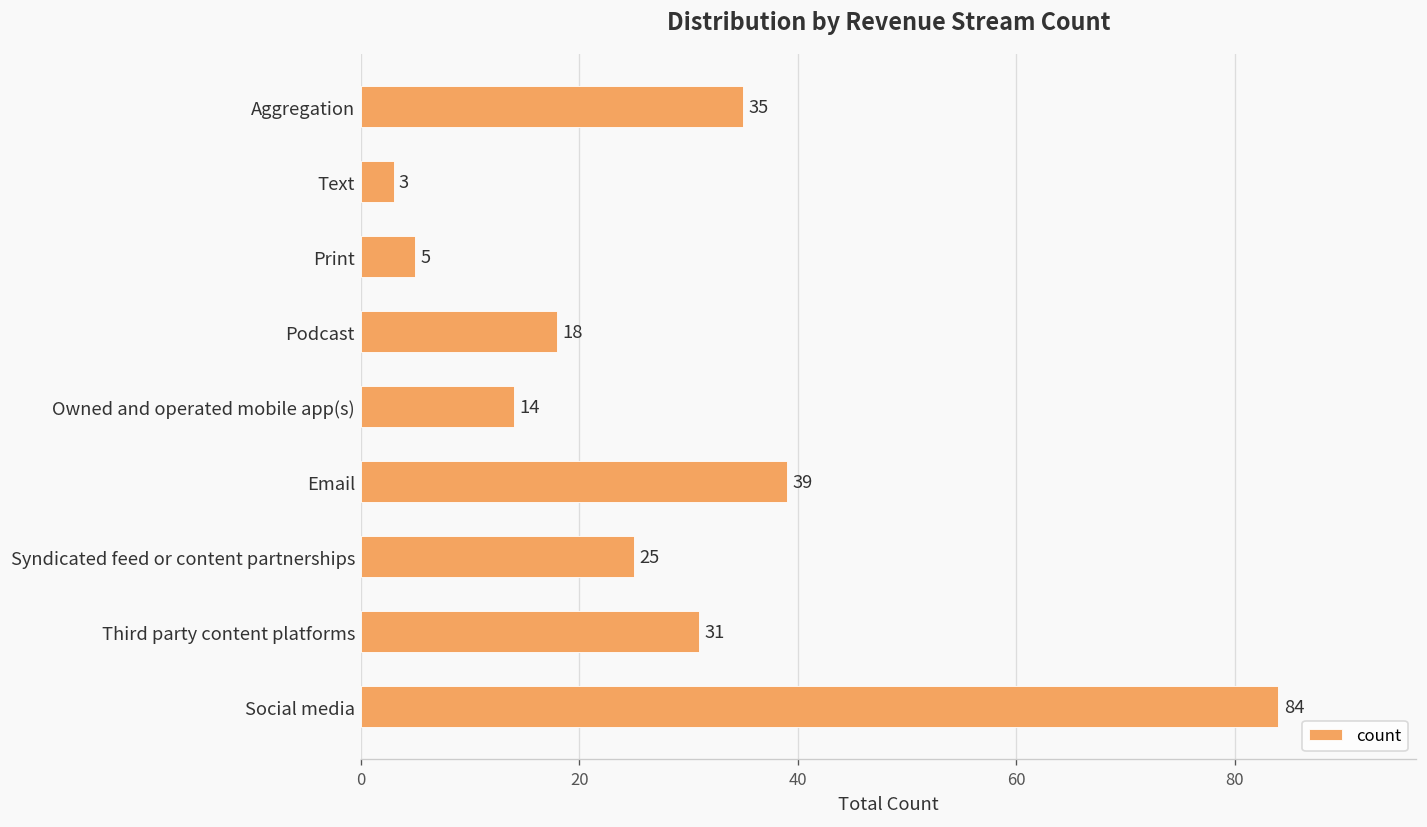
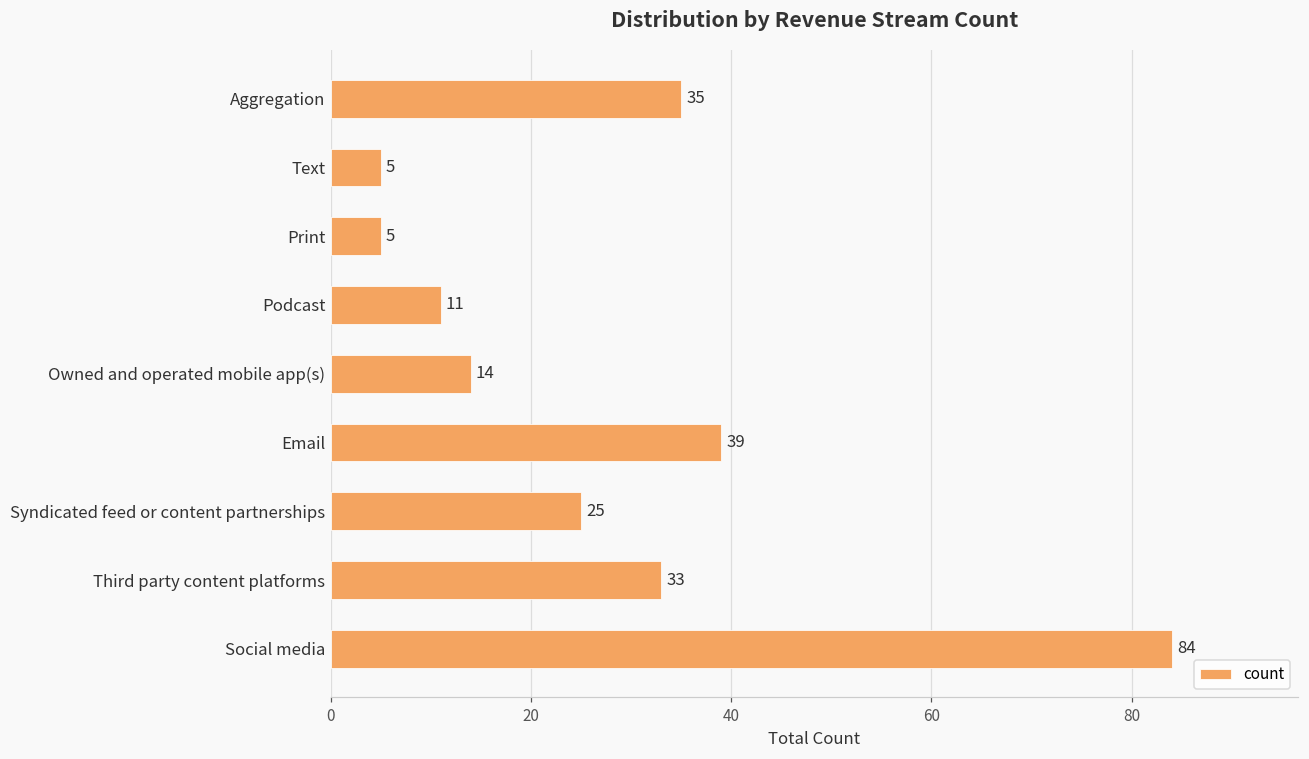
  {
    "Aggregation": 35,
-   "Text": 3,
+   "Text": 5,
    "Print": 5,
-   "Podcast": 18,
+   "Podcast": 11,
    "Owned and operated mobile app(s)": 14,
    "Email": 39,
    "Syndicated feed or content partnerships": 25,
-   "Third party content platforms": 31,
+   "Third party content platforms": 33,
    "Social media": 84
  }
